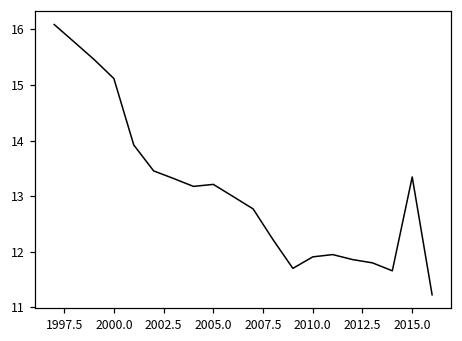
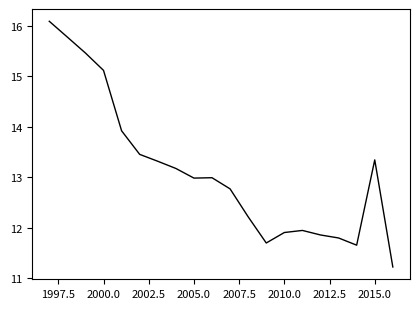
  {
    "2000.0": 15.1,
-   "2005.0": 13.2,
+   "2005.0": 13.0,
    "2010.0": 11.9,
    "2015.0": 13.3
  }
